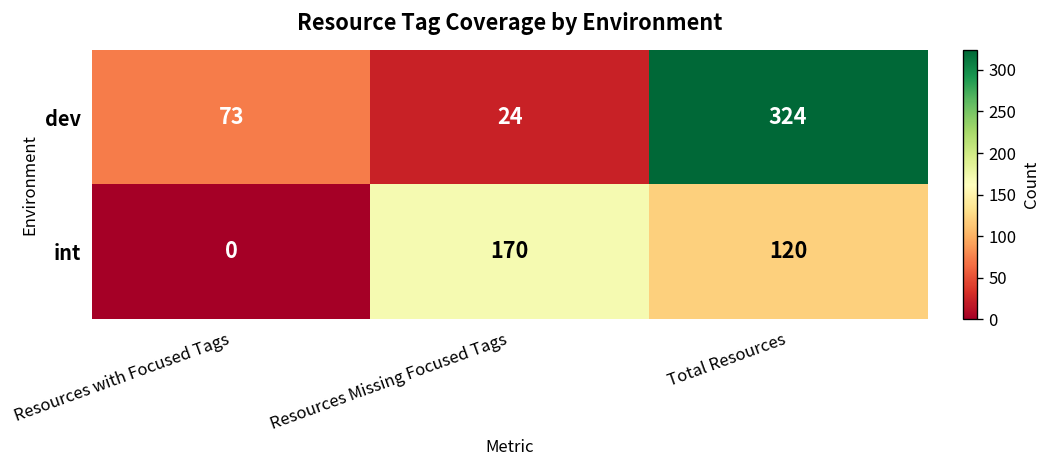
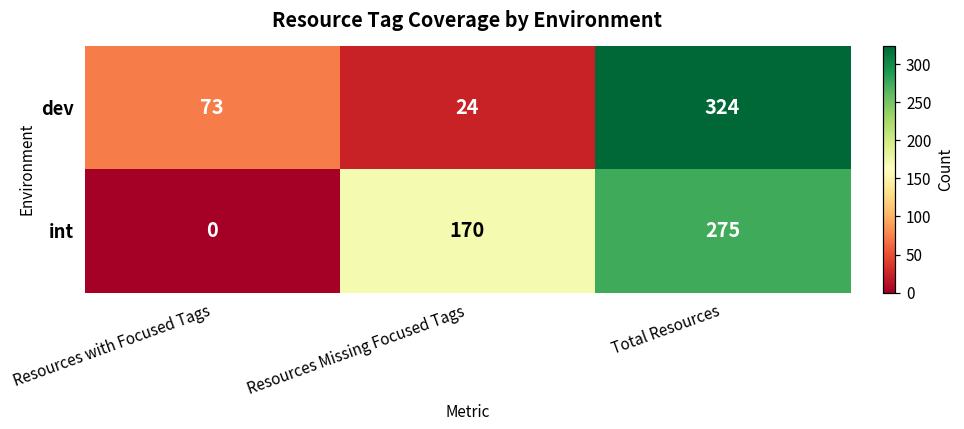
  {
    "dev": {
      "Resources with Focused Tags": 73,
      "Resources Missing Focused Tags": 24,
      "Total Resources": 324
    },
    "int": {
      "Resources with Focused Tags": 0,
      "Resources Missing Focused Tags": 170,
-     "Total Resources": 120
+     "Total Resources": 275
    }
  }
